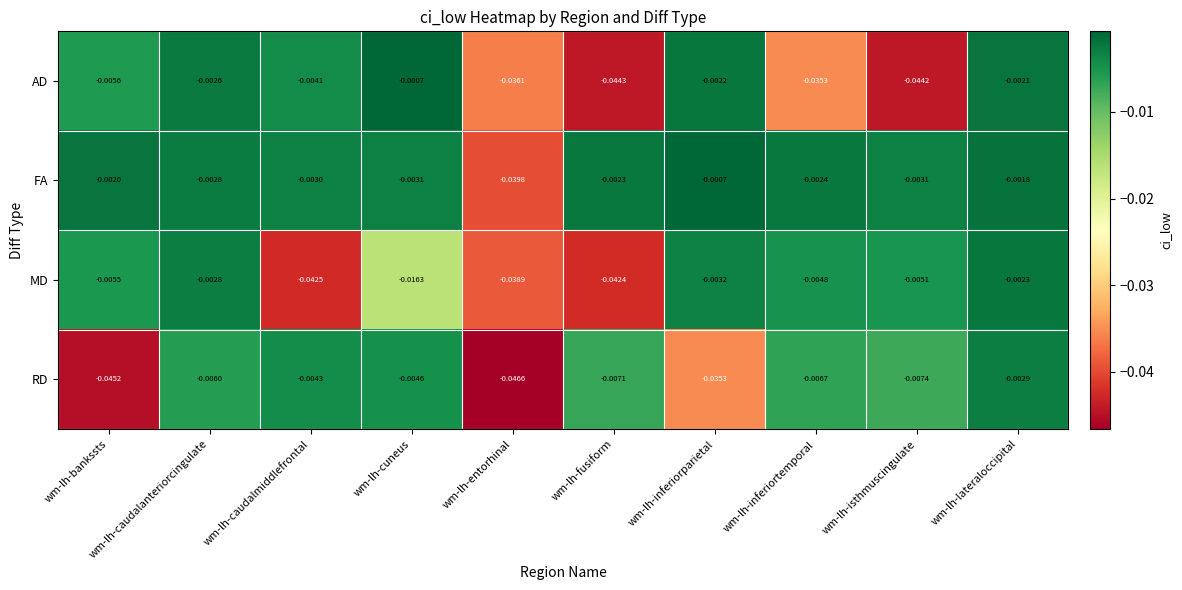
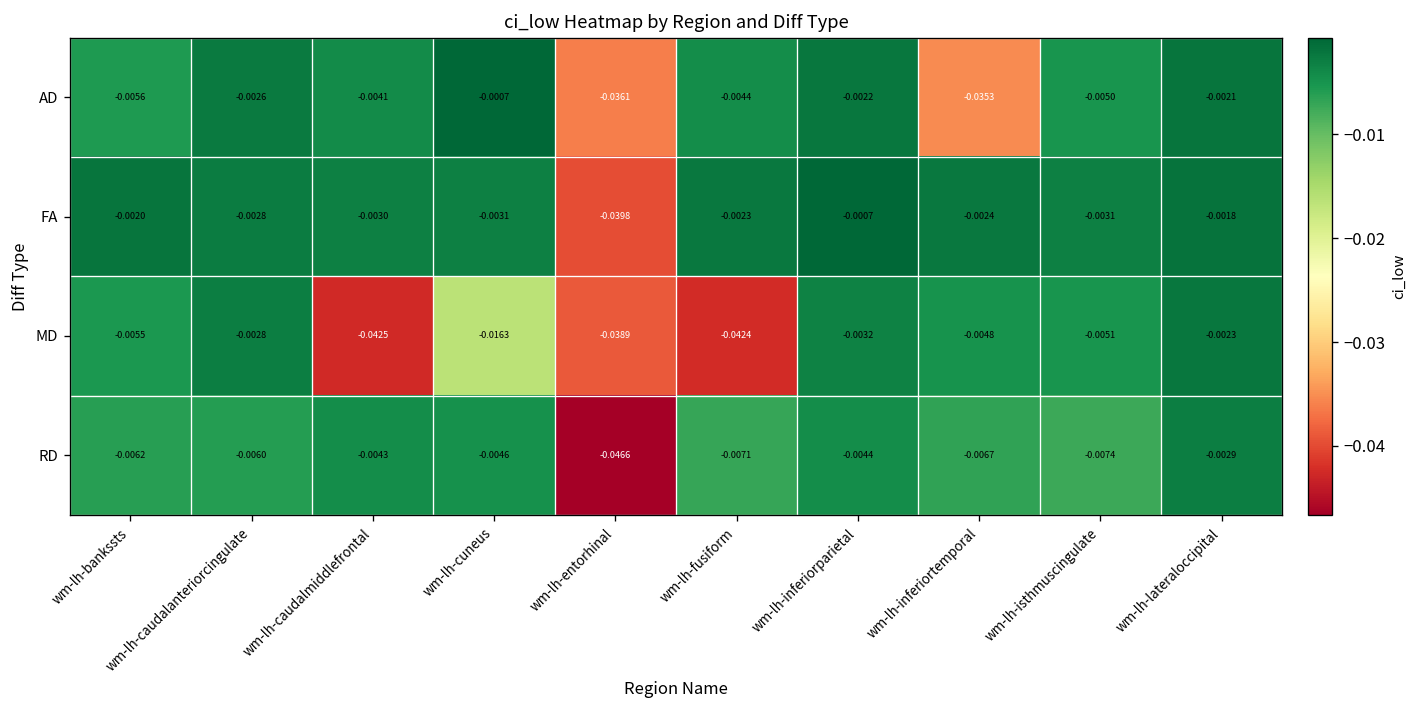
  {
    "AD": {
      "wm-lh-bankssts": -0.0056,
      "wm-lh-caudalanteriorcingulate": -0.0026,
      "wm-lh-caudalmiddlefrontal": -0.0041,
      "wm-lh-cuneus": -0.0007,
      "wm-lh-entorhinal": -0.0361,
-     "wm-lh-fusiform": -0.0443,
+     "wm-lh-fusiform": -0.0044,
      "wm-lh-inferiorparietal": -0.0022,
      "wm-lh-inferiortemporal": -0.0353,
-     "wm-lh-isthmuscingulate": -0.0442,
+     "wm-lh-isthmuscingulate": -0.0050,
      "wm-lh-lateraloccipital": -0.0021
    },
    "FA": {
      "wm-lh-bankssts": -0.0020,
      "wm-lh-caudalanteriorcingulate": -0.0028,
      "wm-lh-caudalmiddlefrontal": -0.0030,
      "wm-lh-cuneus": -0.0031,
      "wm-lh-entorhinal": -0.0398,
      "wm-lh-fusiform": -0.0023,
      "wm-lh-inferiorparietal": -0.0007,
      "wm-lh-inferiortemporal": -0.0024,
      "wm-lh-isthmuscingulate": -0.0031,
      "wm-lh-lateraloccipital": -0.0018
    },
    "MD": {
      "wm-lh-bankssts": -0.0055,
      "wm-lh-caudalanteriorcingulate": -0.0028,
      "wm-lh-caudalmiddlefrontal": -0.0425,
      "wm-lh-cuneus": -0.0163,
      "wm-lh-entorhinal": -0.0389,
      "wm-lh-fusiform": -0.0424,
      "wm-lh-inferiorparietal": -0.0032,
      "wm-lh-inferiortemporal": -0.0048,
      "wm-lh-isthmuscingulate": -0.0051,
      "wm-lh-lateraloccipital": -0.0023
    },
    "RD": {
-     "wm-lh-bankssts": -0.0452,
+     "wm-lh-bankssts": -0.0062,
      "wm-lh-caudalanteriorcingulate": -0.0060,
      "wm-lh-caudalmiddlefrontal": -0.0043,
      "wm-lh-cuneus": -0.0046,
      "wm-lh-entorhinal": -0.0466,
      "wm-lh-fusiform": -0.0071,
-     "wm-lh-inferiorparietal": -0.0353,
+     "wm-lh-inferiorparietal": -0.0044,
      "wm-lh-inferiortemporal": -0.0067,
      "wm-lh-isthmuscingulate": -0.0074,
      "wm-lh-lateraloccipital": -0.0029
    }
  }
